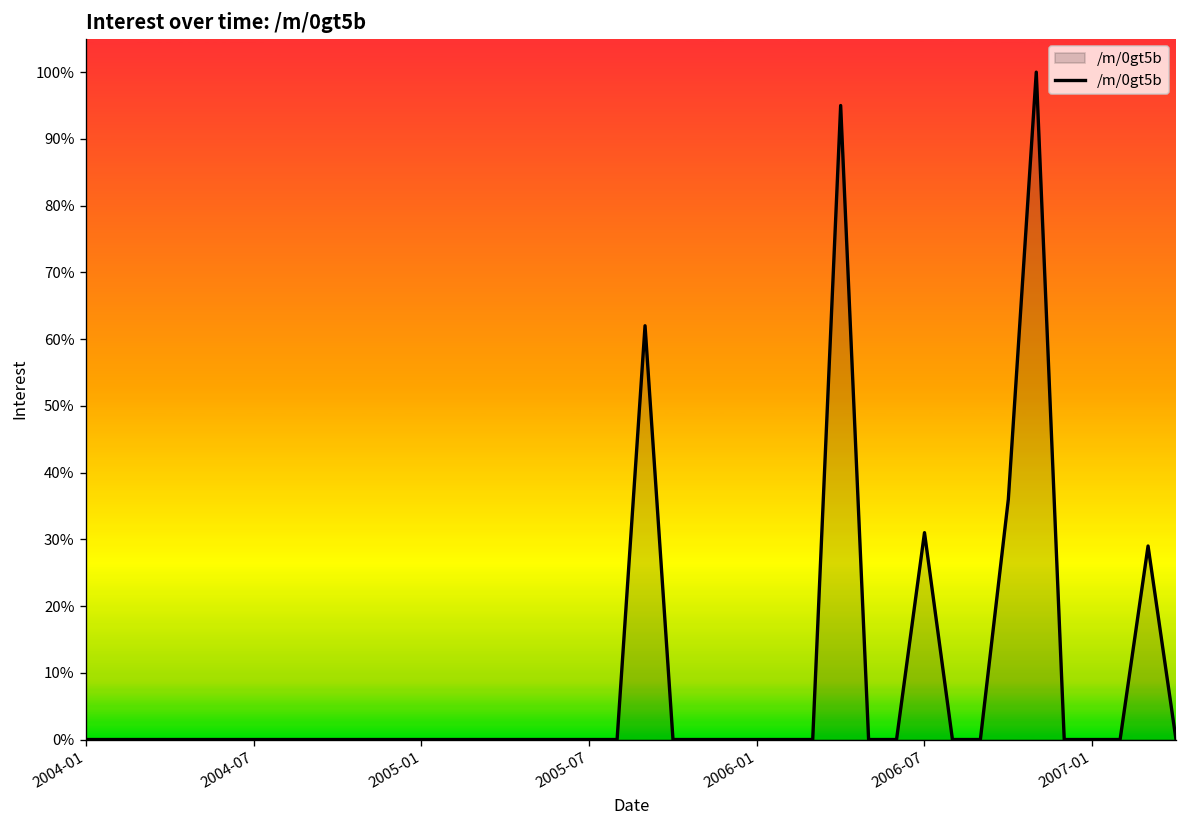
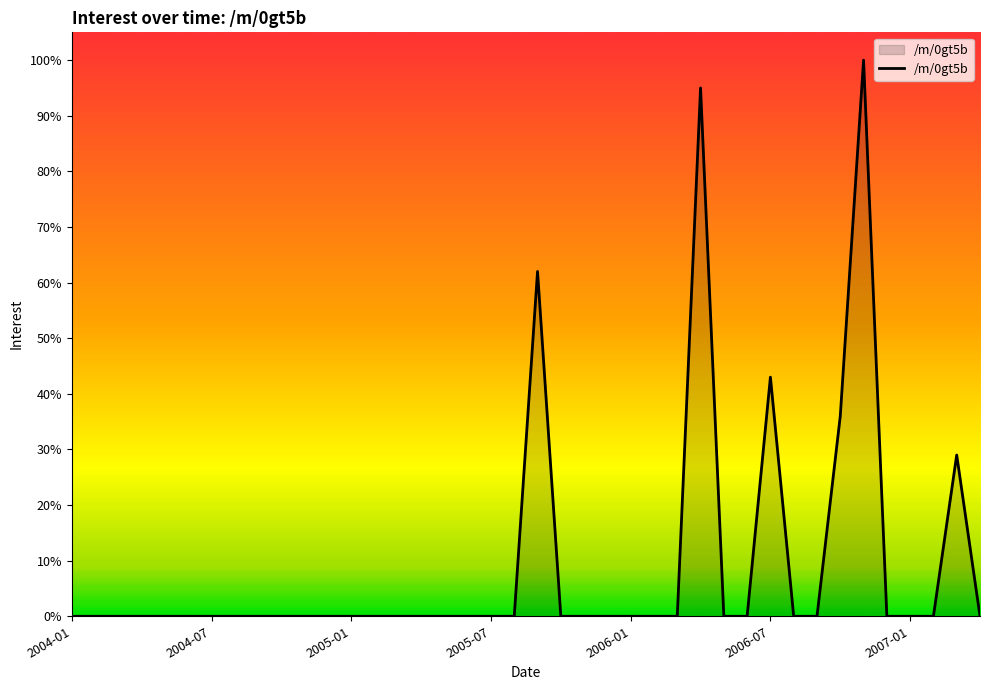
  {
    "2004-01": "0%",
    "2004-07": "0%",
    "2005-01": "0%",
    "2005-07": "0%",
    "2006-01": "0%",
-   "2006-07": "31%",
+   "2006-07": "43%",
    "2007-01": "0%"
  }
